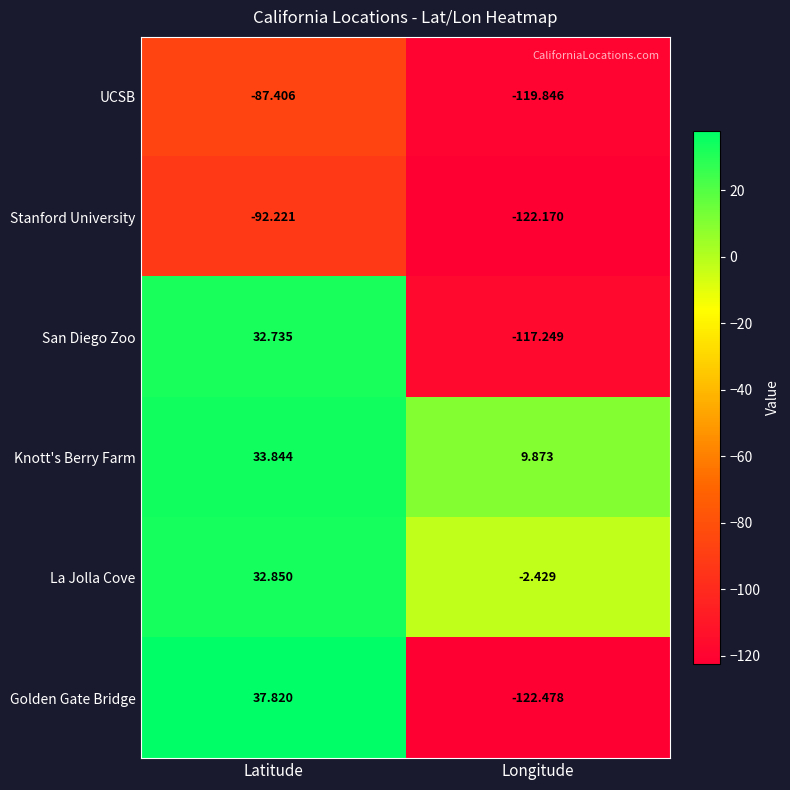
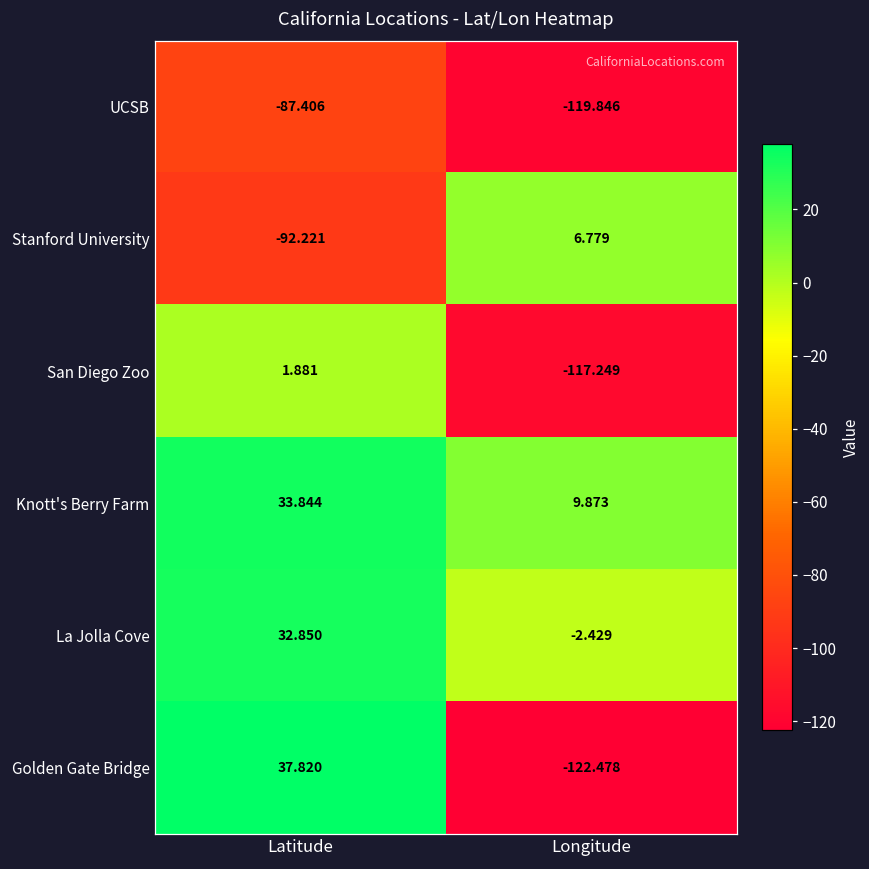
  {
    "UCSB": {
      "Latitude": -87.406
    },
    "Stanford University": {
      "Latitude": -92.221,
-     "Longitude": -122.170
+     "Longitude": 6.779
    },
    "San Diego Zoo": {
-     "Latitude": 32.735,
+     "Latitude": 1.881,
      "Longitude": -117.249
    },
    "Knott's Berry Farm": {
      "Latitude": 33.844,
      "Longitude": 9.873
    },
    "La Jolla Cove": {
      "Latitude": 32.850,
      "Longitude": -2.429
    },
    "Golden Gate Bridge": {
      "Latitude": 37.820,
      "Longitude": -122.478
    }
  }
